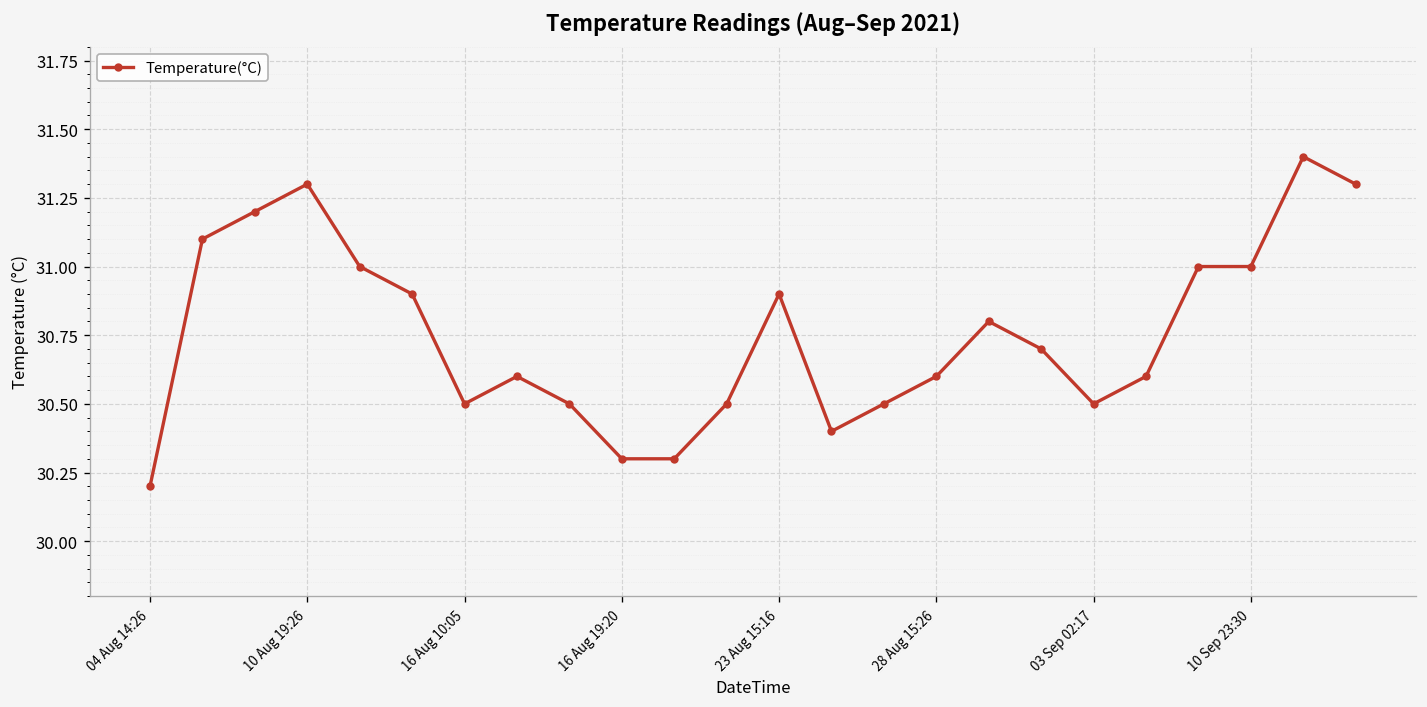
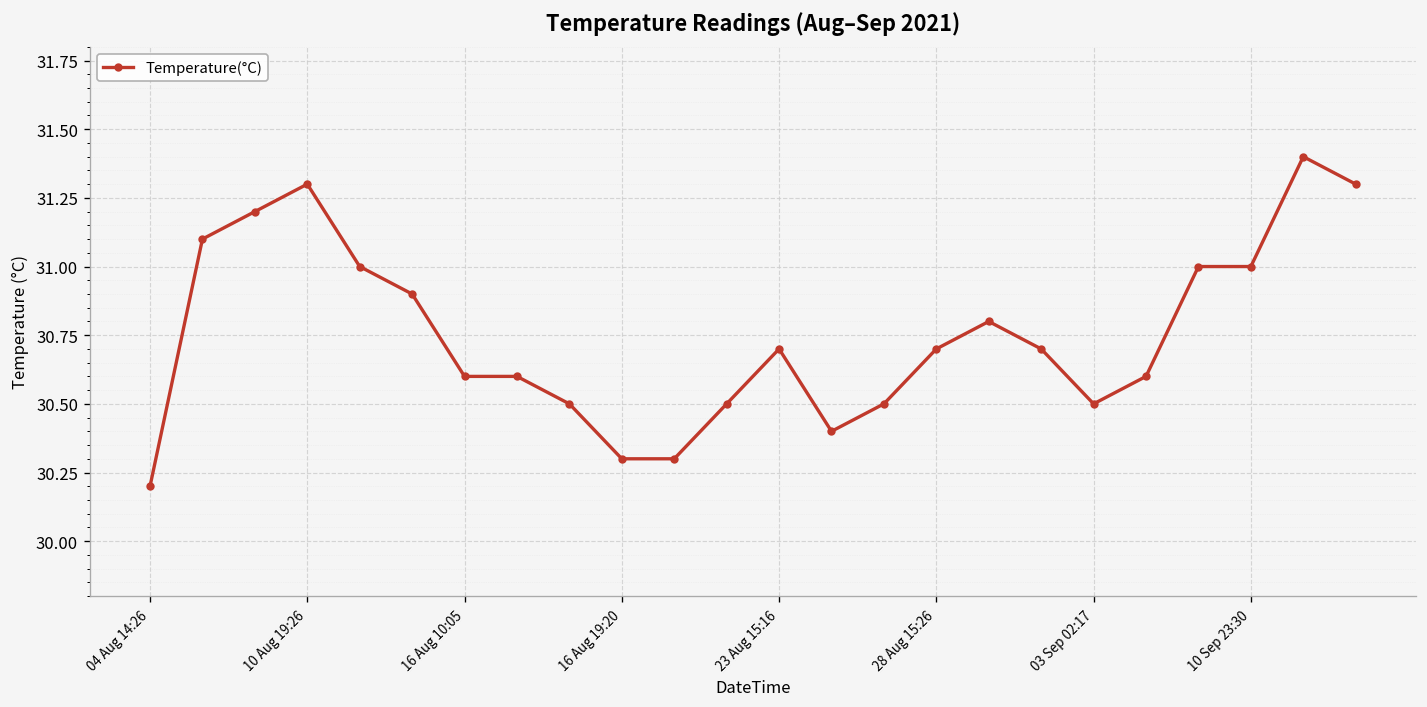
  {
    "04 Aug 14:26": 30.2,
    "10 Aug 19:26": 31.3,
-   "16 Aug 10:05": 30.5,
+   "16 Aug 10:05": 30.6,
    "16 Aug 19:20": 30.3,
-   "23 Aug 15:16": 30.9,
-   "28 Aug 15:26": 30.6,
+   "23 Aug 15:16": 30.7,
+   "28 Aug 15:26": 30.7,
    "03 Sep 02:17": 30.5,
    "10 Sep 23:30": 31.0
  }
